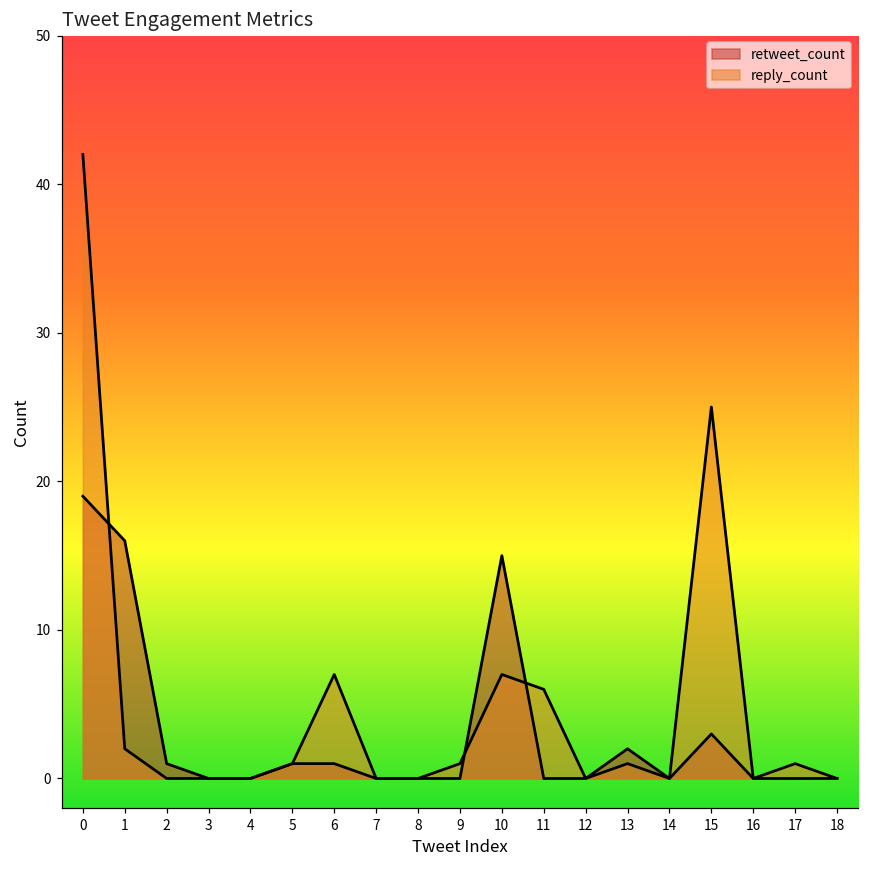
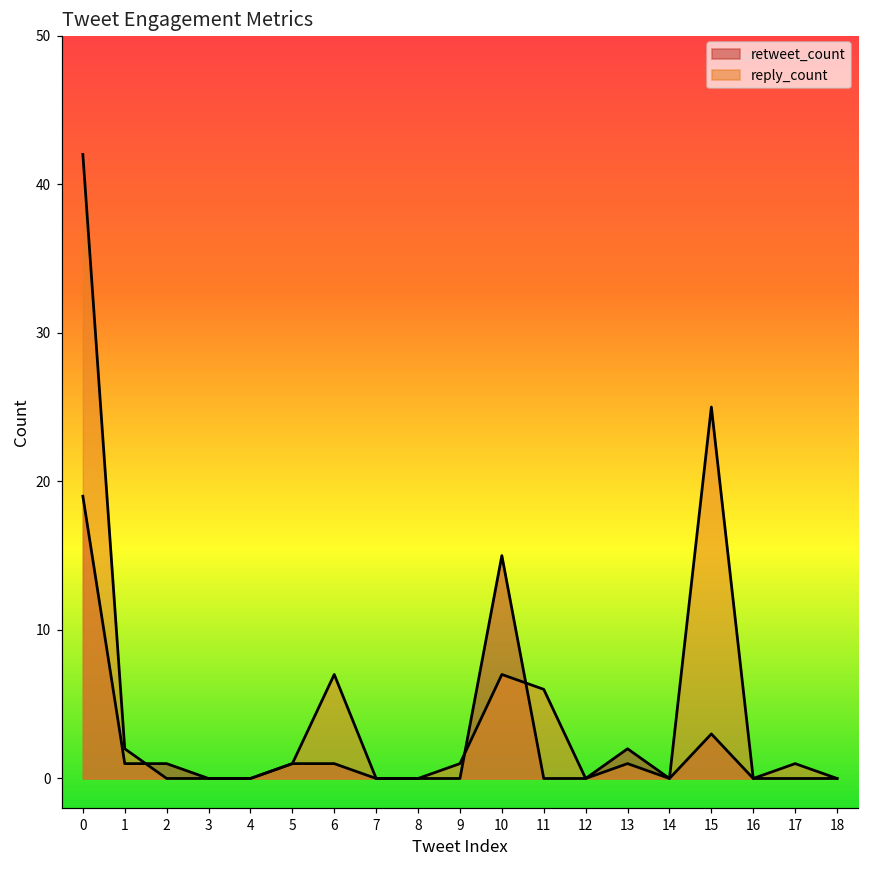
  {
    "retweet_count": {
      "0": 19,
-     "1": 16,
+     "1": 1,
      "2": 1,
      "6": 1,
      "9": 0,
      "10": 15,
      "11": 0,
      "13": 2,
      "15": 3,
      "17": 0
    },
    "reply_count": {
      "0": 42,
      "1": 2,
      "2": 0,
      "6": 7,
      "9": 1,
      "10": 7,
      "11": 6,
      "13": 1,
      "15": 25,
      "17": 1
    }
  }
